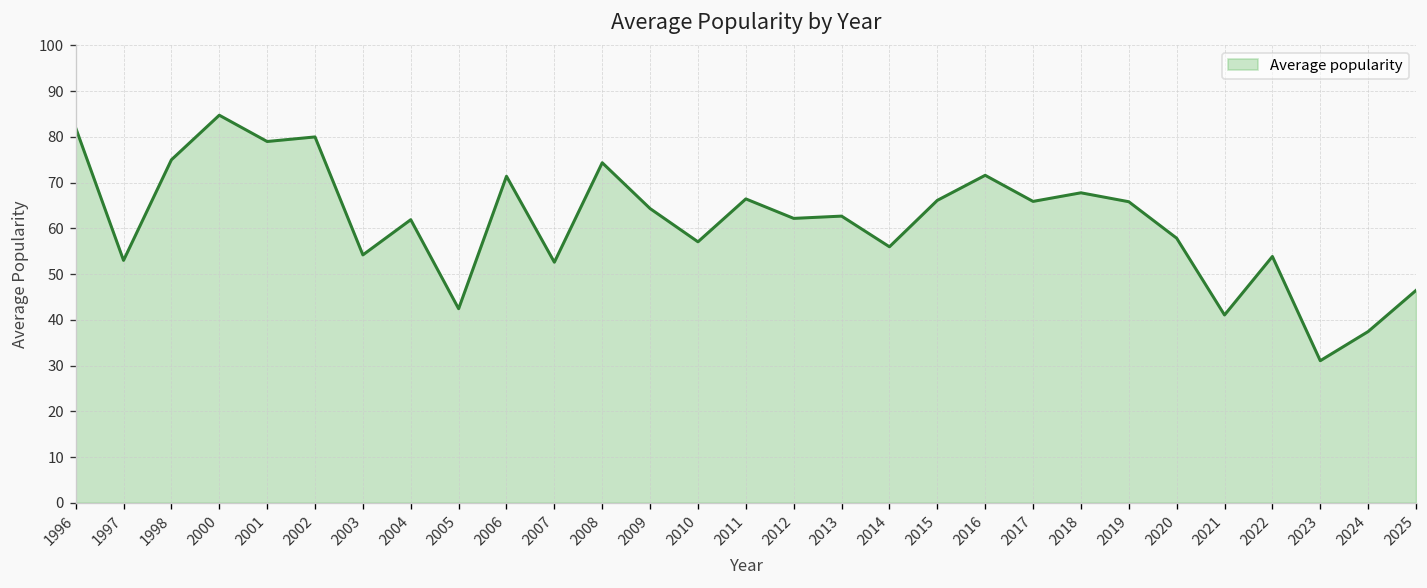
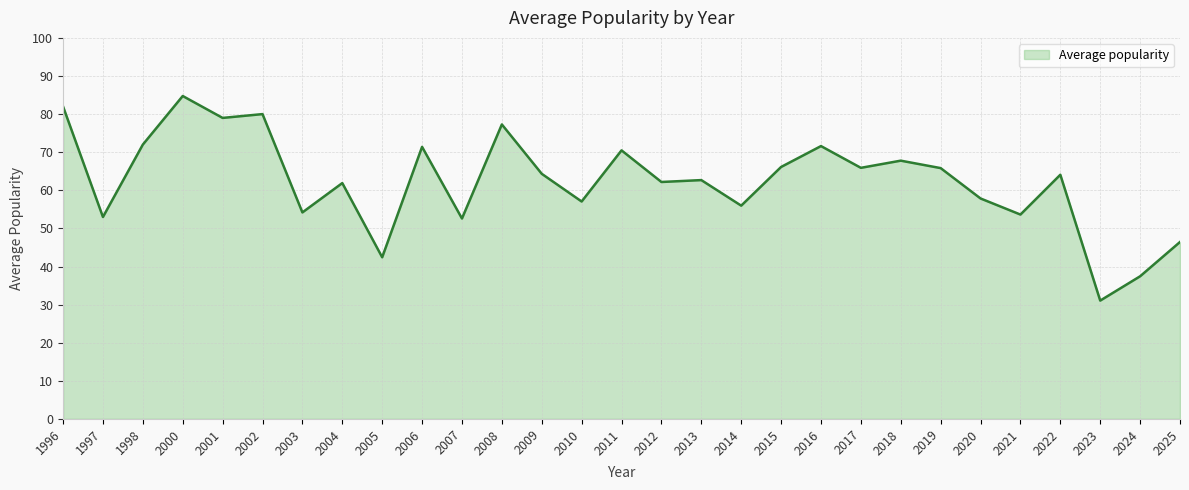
  {
    "1996": 82,
    "1997": 53,
-   "1998": 75,
+   "1998": 72,
    "2000": 85,
    "2001": 79,
    "2002": 80,
    "2003": 54,
    "2004": 62,
    "2005": 42,
    "2006": 71,
    "2007": 53,
-   "2008": 74,
+   "2008": 77,
    "2009": 64,
    "2010": 57,
-   "2011": 66,
+   "2011": 70,
    "2012": 62,
    "2013": 63,
    "2014": 56,
    "2015": 66,
    "2016": 72,
    "2017": 66,
    "2018": 68,
    "2019": 66,
    "2020": 58,
-   "2021": 41,
-   "2022": 54,
+   "2021": 54,
+   "2022": 64,
    "2023": 31,
    "2024": 37,
    "2025": 46
  }
